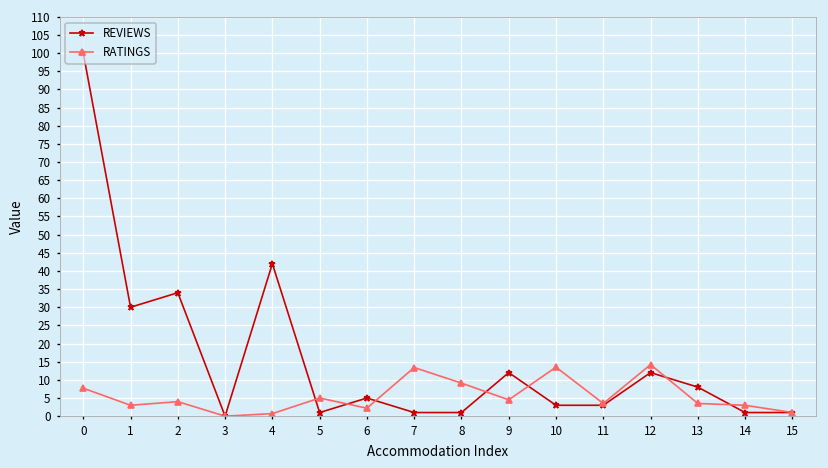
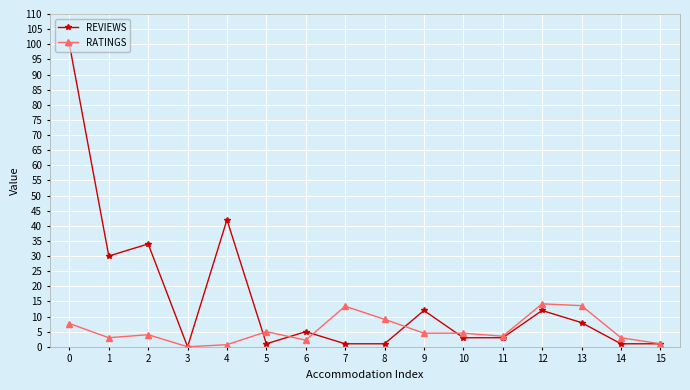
  {
    "REVIEWS": {
      "1": 30,
      "2": 34,
      "4": 42,
      "5": 1,
      "6": 5,
      "7": 1,
      "8": 1,
      "9": 12,
      "10": 3,
      "12": 12,
      "13": 8,
      "14": 1
    },
    "RATINGS": {
      "0": 8,
      "1": 3,
      "2": 4,
      "4": 1,
      "5": 5,
      "6": 2,
      "7": 13,
      "8": 9,
      "9": 5,
-     "10": 14,
+     "10": 5,
      "12": 14,
-     "13": 4,
+     "13": 14,
      "14": 3
    }
  }
